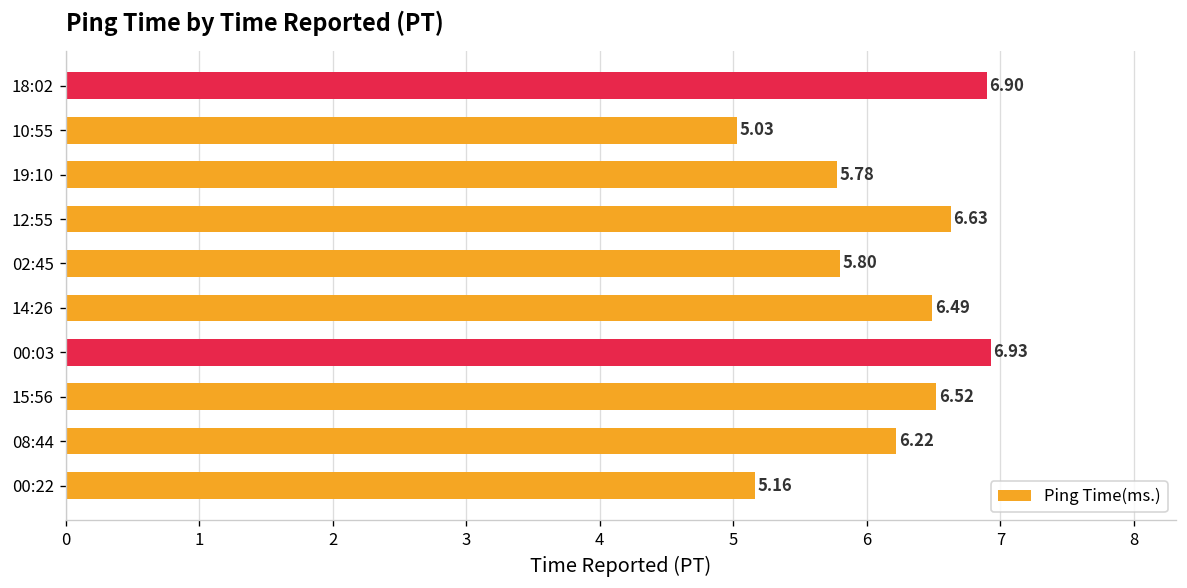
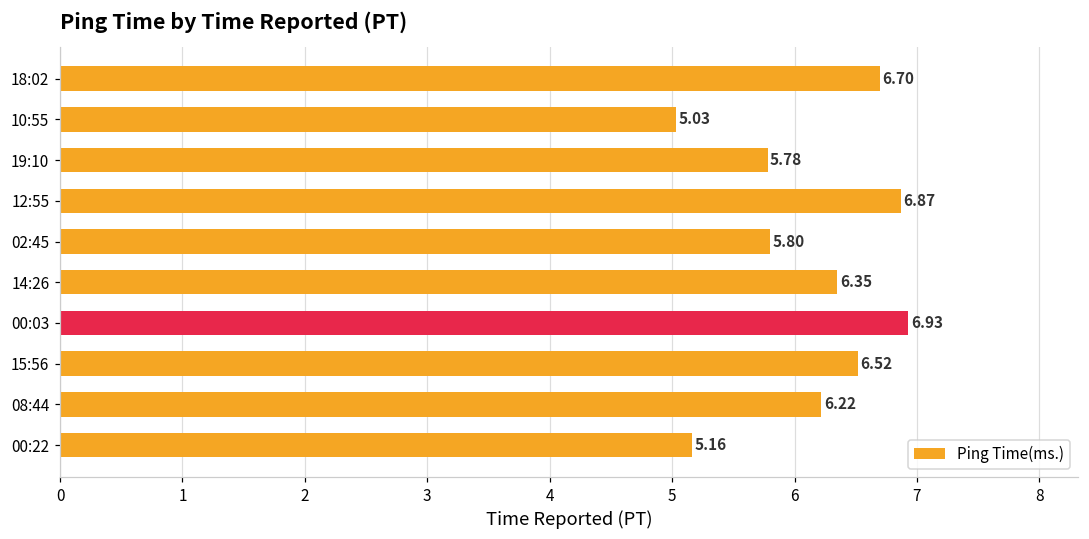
  {
-   "18:02": 6.90,
+   "18:02": 6.70,
    "10:55": 5.03,
    "19:10": 5.78,
-   "12:55": 6.63,
+   "12:55": 6.87,
    "02:45": 5.80,
-   "14:26": 6.49,
+   "14:26": 6.35,
    "00:03": 6.93,
    "15:56": 6.52,
    "08:44": 6.22,
    "00:22": 5.16
  }
